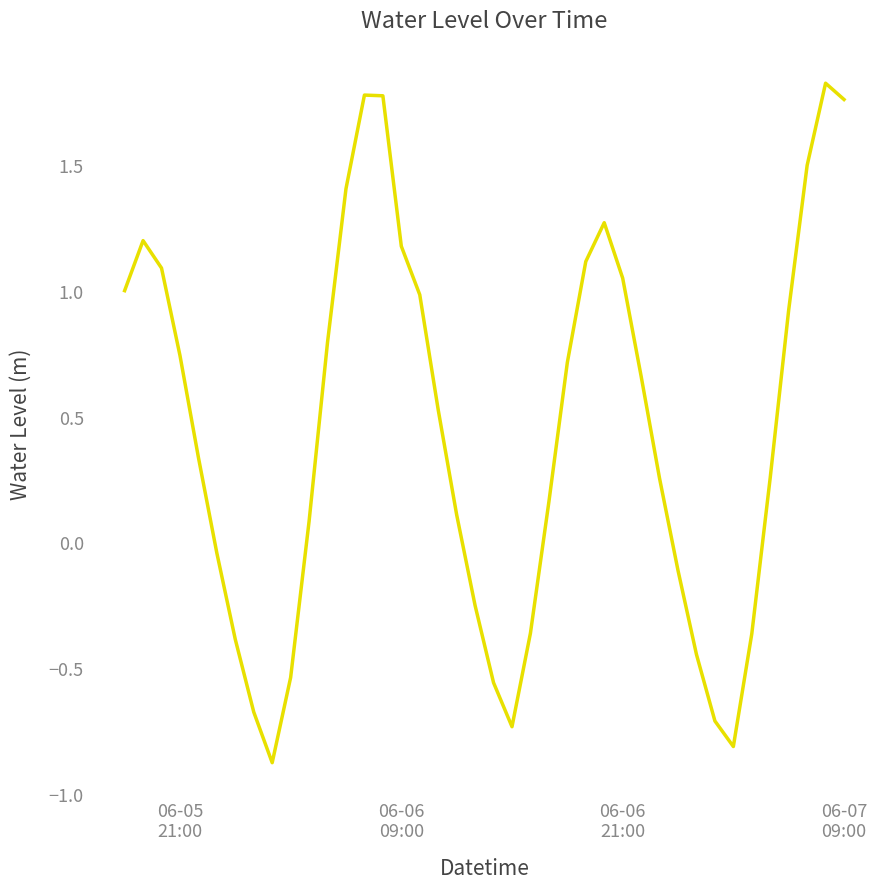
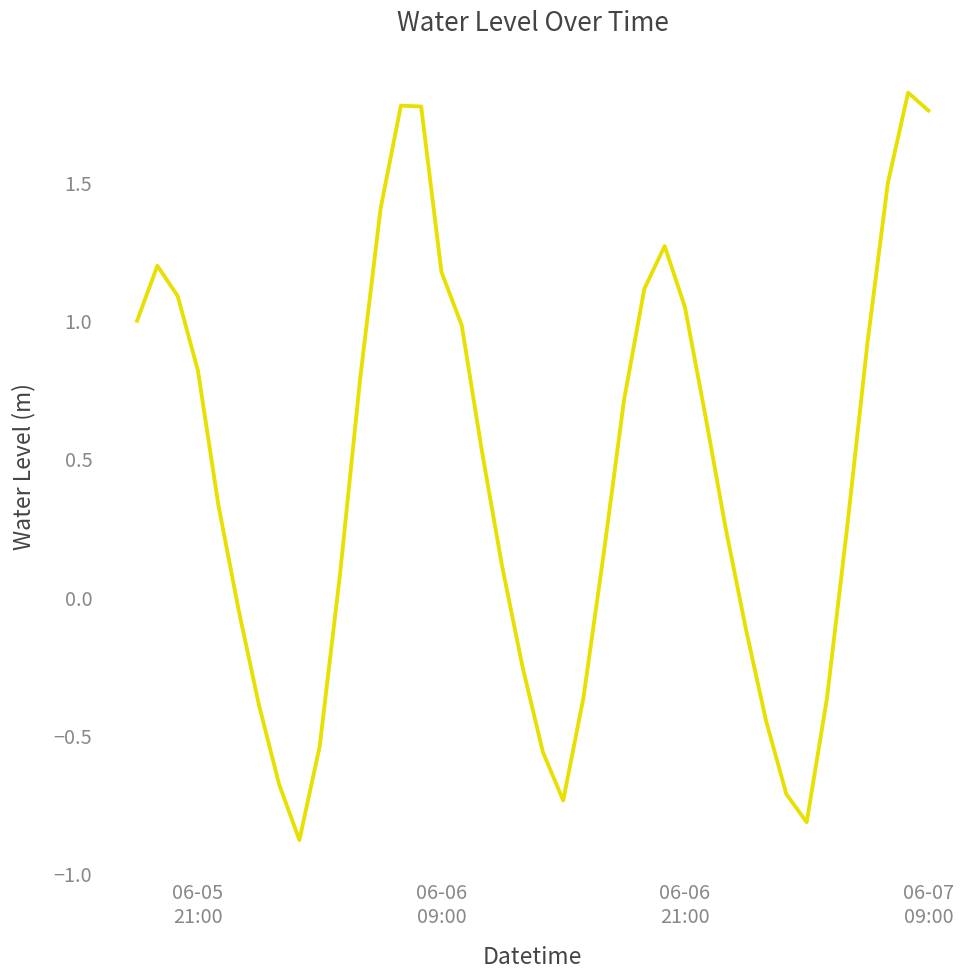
  {
-   "06-05 21:00": 0.74,
+   "06-05 21:00": 0.82,
    "06-06 09:00": 1.18,
    "06-06 21:00": 1.05,
    "06-07 09:00": 1.76
  }
